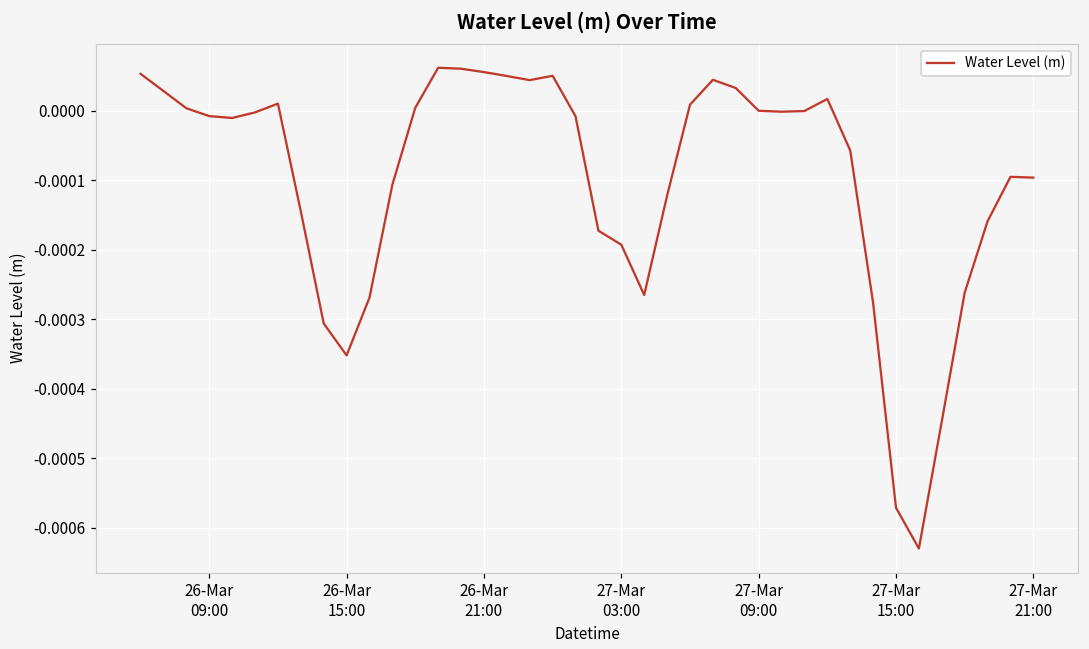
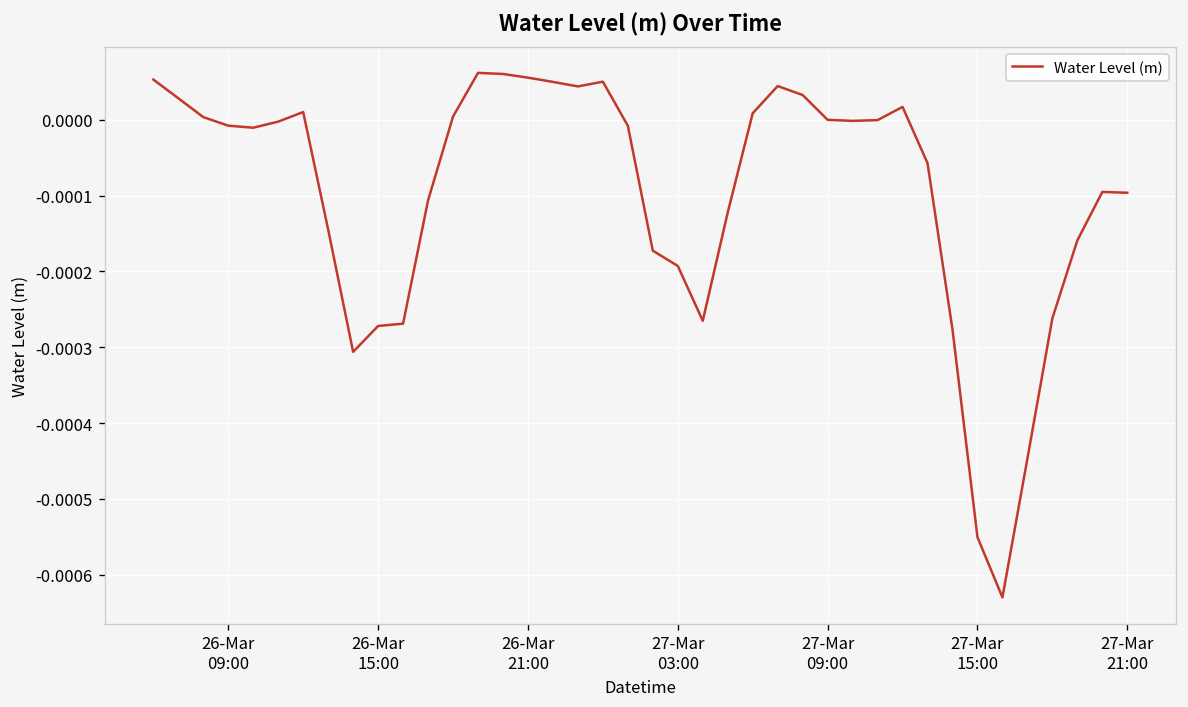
  {
    "26-Mar 09:00": -0.00001,
-   "26-Mar 15:00": -0.00035,
+   "26-Mar 15:00": -0.00027,
    "26-Mar 21:00": 0.00006,
    "27-Mar 03:00": -0.00019,
    "27-Mar 09:00": 0.00000,
-   "27-Mar 15:00": -0.00057,
+   "27-Mar 15:00": -0.00055,
    "27-Mar 21:00": -0.00010
  }
